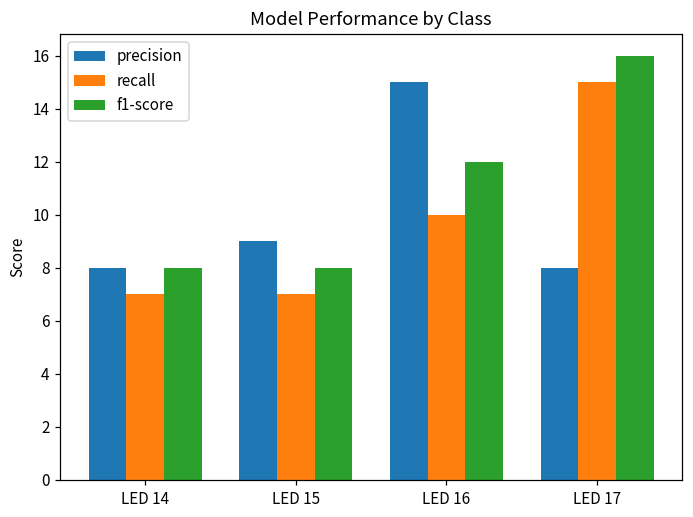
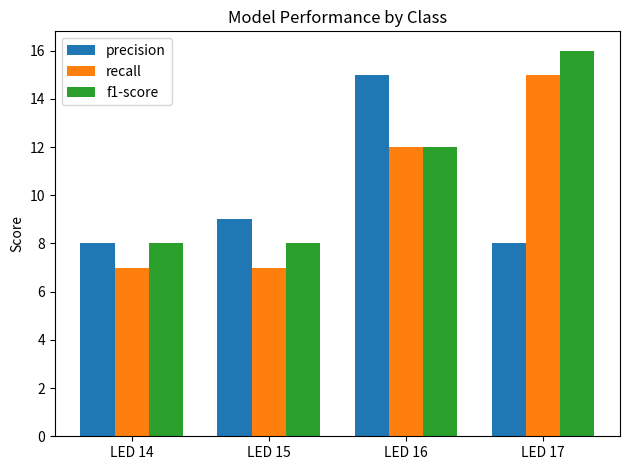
  {
    "precision": {
      "LED 14": 8,
      "LED 15": 9,
      "LED 16": 15,
      "LED 17": 8
    },
    "recall": {
      "LED 14": 7,
      "LED 15": 7,
-     "LED 16": 10,
+     "LED 16": 12,
      "LED 17": 15
    },
    "f1-score": {
      "LED 14": 8,
      "LED 15": 8,
      "LED 16": 12,
      "LED 17": 16
    }
  }
